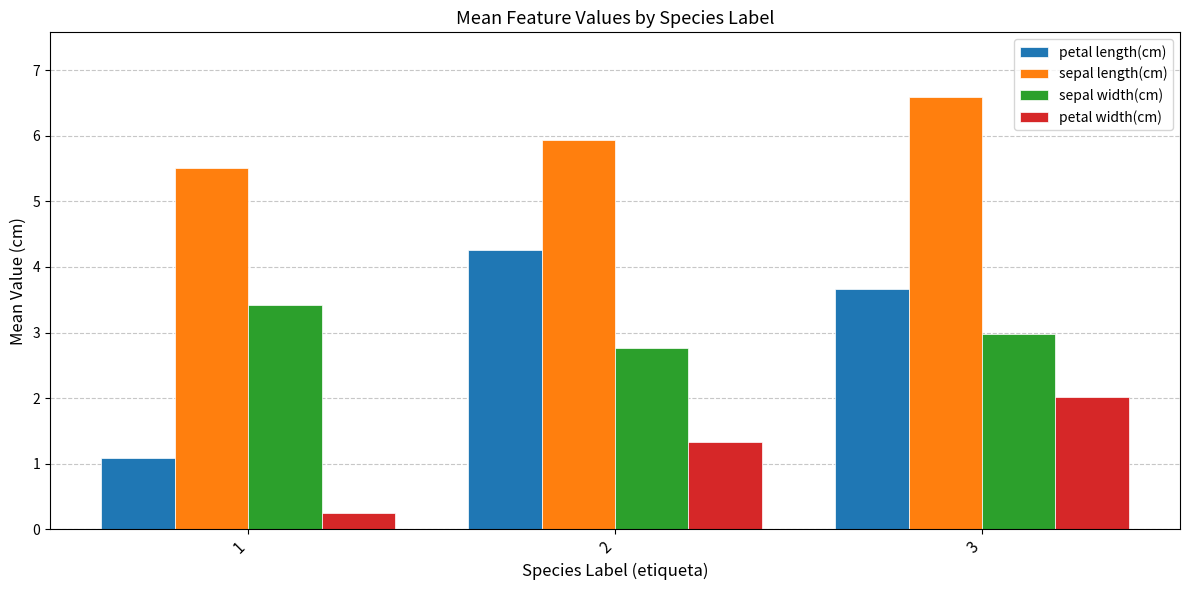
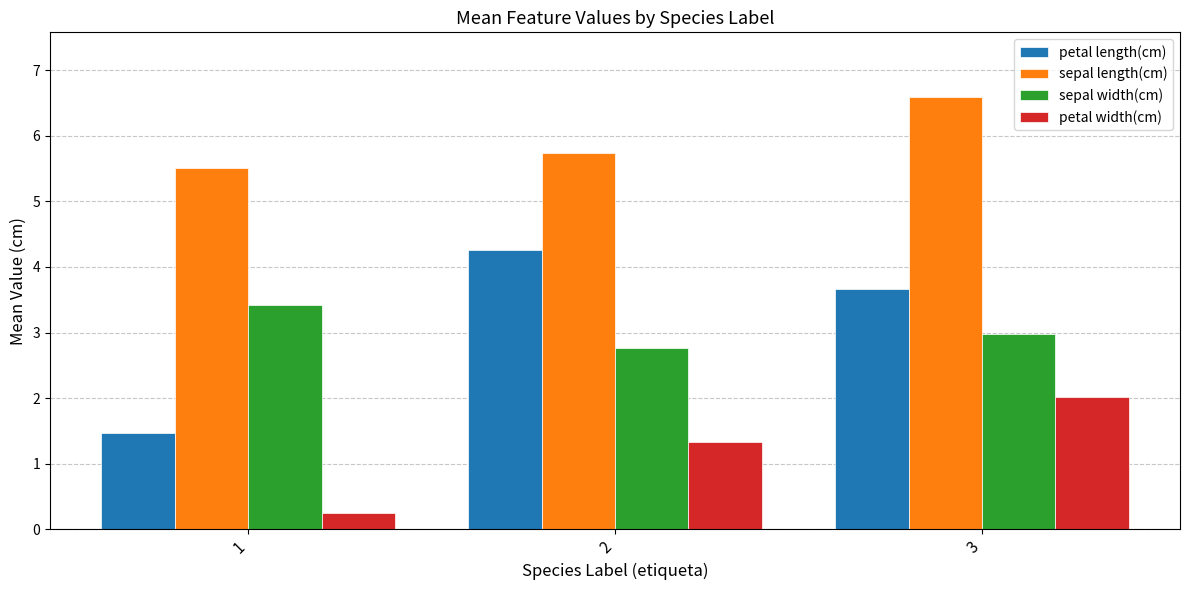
  {
    "petal length(cm)": {
-     "1": 1.1,
+     "1": 1.5,
      "2": 4.3,
      "3": 3.7
    },
    "sepal length(cm)": {
      "1": 5.5,
-     "2": 5.9,
+     "2": 5.7,
      "3": 6.6
    },
    "sepal width(cm)": {
      "1": 3.4,
      "2": 2.8,
      "3": 3.0
    },
    "petal width(cm)": {
      "1": 0.2,
      "2": 1.3,
      "3": 2.0
    }
  }
